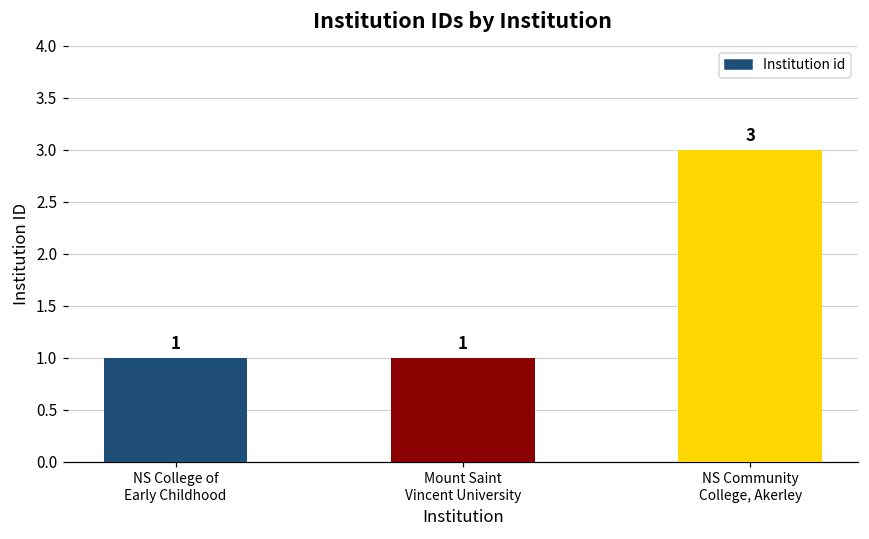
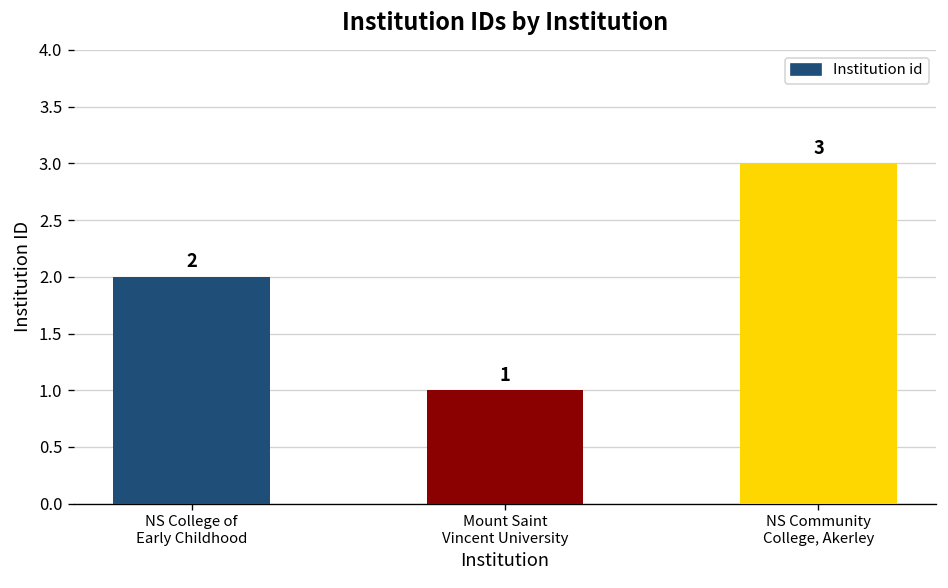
  {
-   "NS College of Early Childhood": 1,
+   "NS College of Early Childhood": 2,
    "Mount Saint Vincent University": 1,
    "NS Community College, Akerley": 3
  }
